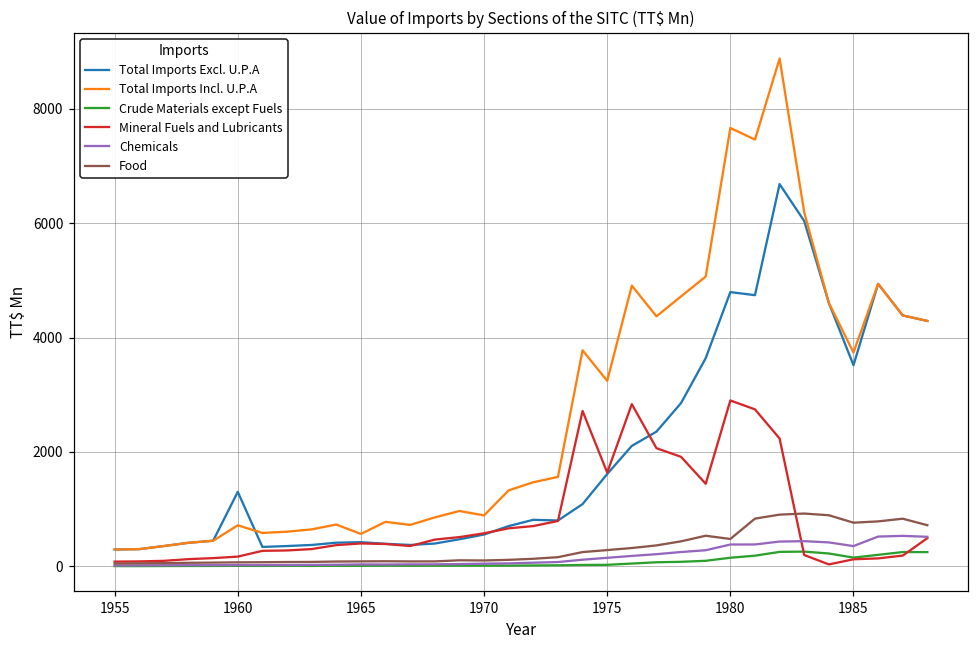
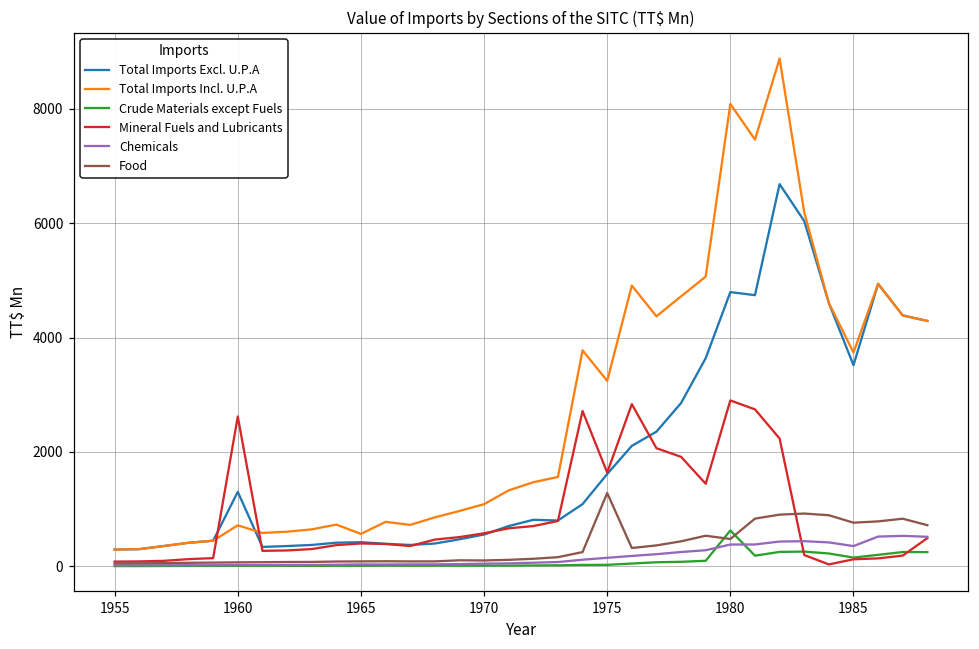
  {
    "Total Imports Excl. U.P.A": {
      "1960": 1300,
      "1980": 4800,
      "1985": 3500
    },
    "Total Imports Incl. U.P.A": {
      "1960": 700,
      "1965": 600,
-     "1970": 900,
+     "1970": 1100,
      "1975": 3200,
-     "1980": 7700,
+     "1980": 8100,
      "1985": 3700
    },
    "Crude Materials except Fuels": {
      "1975": 0,
-     "1980": 200
+     "1980": 600
    },
    "Mineral Fuels and Lubricants": {
-     "1960": 200,
+     "1960": 2600,
      "1980": 2900
    },
    "Chemicals": {
      "1975": 200,
      "1980": 400,
      "1985": 400
    },
    "Food": {
      "1960": 100,
      "1965": 100,
      "1970": 100,
-     "1975": 300,
+     "1975": 1300,
      "1980": 500,
      "1985": 800
    }
  }
